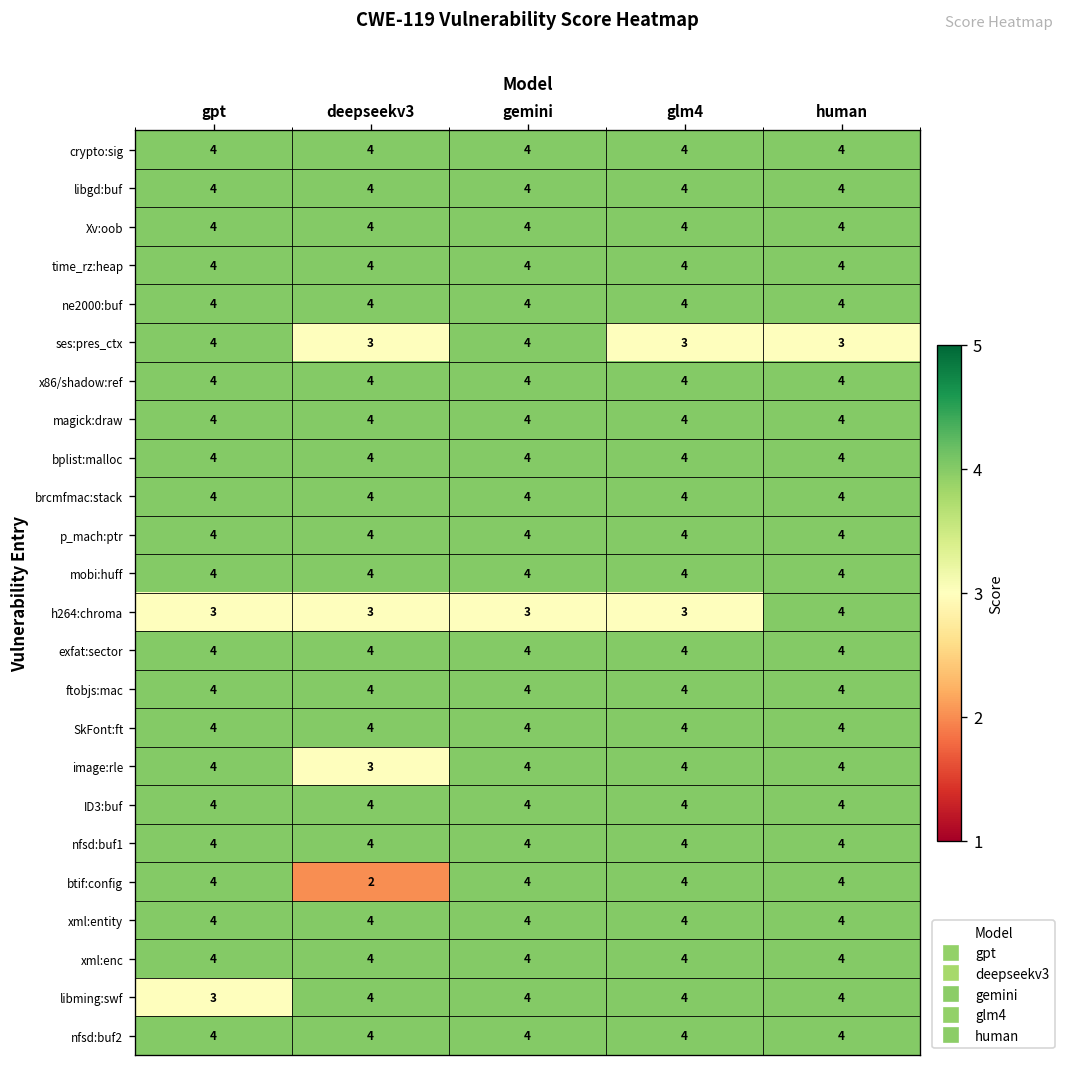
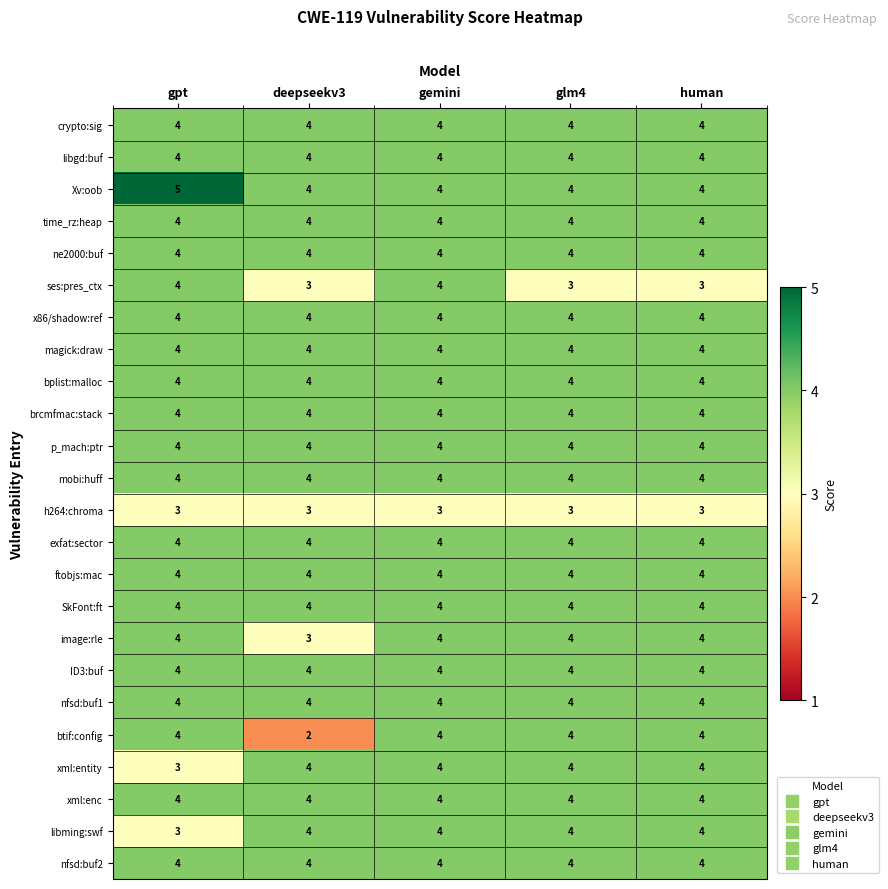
  {
    "crypto:sig": {
      "gpt": 4,
      "deepseekv3": 4,
      "gemini": 4,
      "glm4": 4,
      "human": 4
    },
    "libgd:buf": {
      "gpt": 4,
      "deepseekv3": 4,
      "gemini": 4,
      "glm4": 4,
      "human": 4
    },
    "Xv:oob": {
-     "gpt": 4,
+     "gpt": 5,
      "deepseekv3": 4,
      "gemini": 4,
      "glm4": 4,
      "human": 4
    },
    "time_rz:heap": {
      "gpt": 4,
      "deepseekv3": 4,
      "gemini": 4,
      "glm4": 4,
      "human": 4
    },
    "ne2000:buf": {
      "gpt": 4,
      "deepseekv3": 4,
      "gemini": 4,
      "glm4": 4,
      "human": 4
    },
    "ses:pres_ctx": {
      "gpt": 4,
      "deepseekv3": 3,
      "gemini": 4,
      "glm4": 3,
      "human": 3
    },
    "x86/shadow:ref": {
      "gpt": 4,
      "deepseekv3": 4,
      "gemini": 4,
      "glm4": 4,
      "human": 4
    },
    "magick:draw": {
      "gpt": 4,
      "deepseekv3": 4,
      "gemini": 4,
      "glm4": 4,
      "human": 4
    },
    "bplist:malloc": {
      "gpt": 4,
      "deepseekv3": 4,
      "gemini": 4,
      "glm4": 4,
      "human": 4
    },
    "brcmfmac:stack": {
      "gpt": 4,
      "deepseekv3": 4,
      "gemini": 4,
      "glm4": 4,
      "human": 4
    },
    "p_mach:ptr": {
      "gpt": 4,
      "deepseekv3": 4,
      "gemini": 4,
      "glm4": 4,
      "human": 4
    },
    "mobi:huff": {
      "gpt": 4,
      "deepseekv3": 4,
      "gemini": 4,
      "glm4": 4,
      "human": 4
    },
    "h264:chroma": {
      "gpt": 3,
      "deepseekv3": 3,
      "gemini": 3,
      "glm4": 3,
-     "human": 4
+     "human": 3
    },
    "exfat:sector": {
      "gpt": 4,
      "deepseekv3": 4,
      "gemini": 4,
      "glm4": 4,
      "human": 4
    },
    "ftobjs:mac": {
      "gpt": 4,
      "deepseekv3": 4,
      "gemini": 4,
      "glm4": 4,
      "human": 4
    },
    "SkFont:ft": {
      "gpt": 4,
      "deepseekv3": 4,
      "gemini": 4,
      "glm4": 4,
      "human": 4
    },
    "image:rle": {
      "gpt": 4,
      "deepseekv3": 3,
      "gemini": 4,
      "glm4": 4,
      "human": 4
    },
    "ID3:buf": {
      "gpt": 4,
      "deepseekv3": 4,
      "gemini": 4,
      "glm4": 4,
      "human": 4
    },
    "nfsd:buf1": {
      "gpt": 4,
      "deepseekv3": 4,
      "gemini": 4,
      "glm4": 4,
      "human": 4
    },
    "btif:config": {
      "gpt": 4,
      "deepseekv3": 2,
      "gemini": 4,
      "glm4": 4,
      "human": 4
    },
    "xml:entity": {
-     "gpt": 4,
+     "gpt": 3,
      "deepseekv3": 4,
      "gemini": 4,
      "glm4": 4,
      "human": 4
    },
    "xml:enc": {
      "gpt": 4,
      "deepseekv3": 4,
      "gemini": 4,
      "glm4": 4,
      "human": 4
    },
    "libming:swf": {
      "gpt": 3,
      "deepseekv3": 4,
      "gemini": 4,
      "glm4": 4,
      "human": 4
    },
    "nfsd:buf2": {
      "gpt": 4,
      "deepseekv3": 4,
      "gemini": 4,
      "glm4": 4,
      "human": 4
    }
  }
